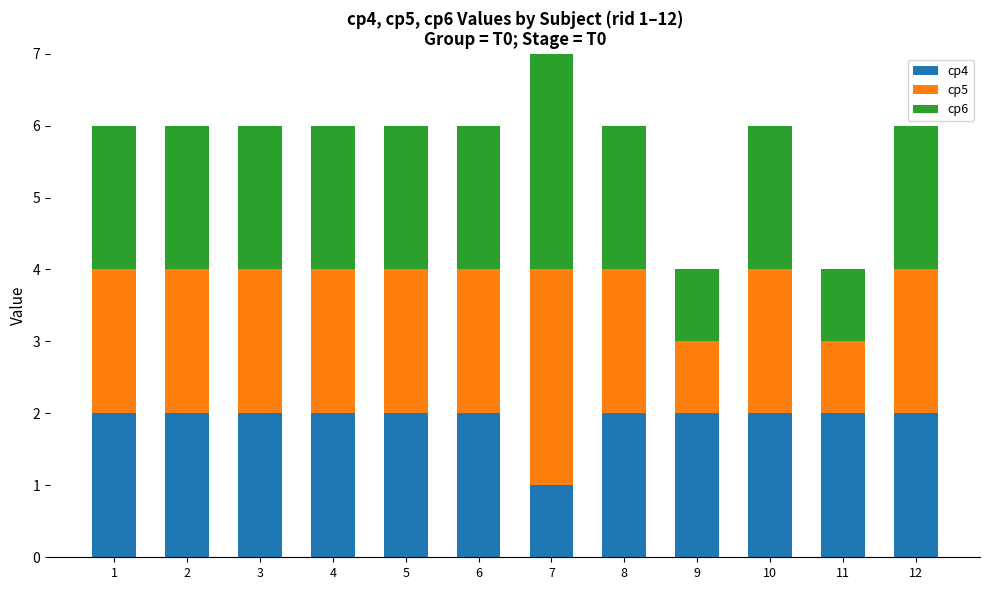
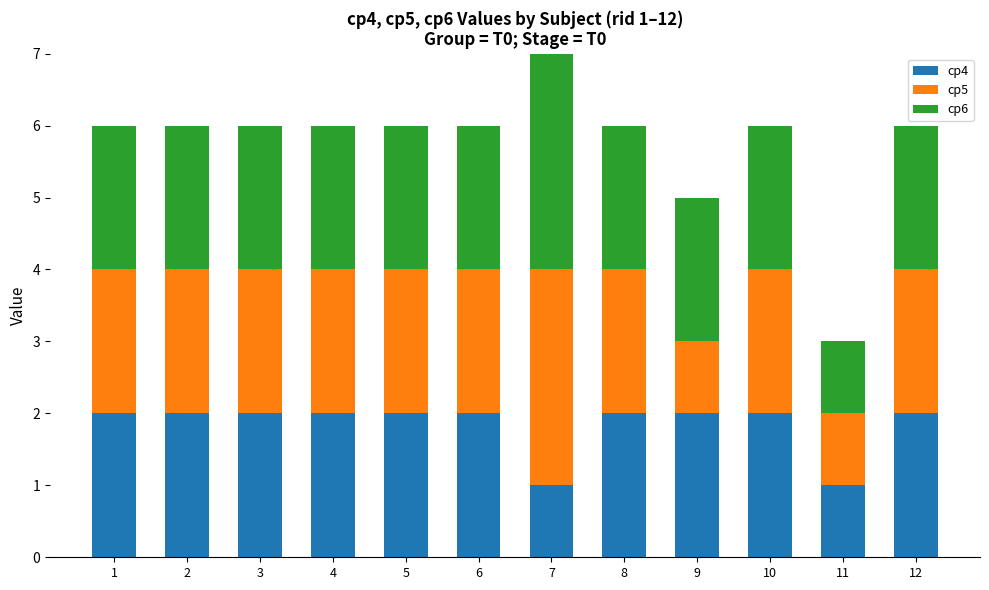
  {
    "cp4": {
      "1": 2,
      "2": 2,
      "3": 2,
      "4": 2,
      "5": 2,
      "6": 2,
      "7": 1,
      "8": 2,
      "9": 2,
      "10": 2,
-     "11": 2,
+     "11": 1,
      "12": 2
    },
    "cp5": {
      "1": 2,
      "2": 2,
      "3": 2,
      "4": 2,
      "5": 2,
      "6": 2,
      "7": 3,
      "8": 2,
      "9": 1,
      "10": 2,
      "11": 1,
      "12": 2
    },
    "cp6": {
      "1": 2,
      "2": 2,
      "3": 2,
      "4": 2,
      "5": 2,
      "6": 2,
      "7": 3,
      "8": 2,
-     "9": 1,
+     "9": 2,
      "10": 2,
      "11": 1,
      "12": 2
    }
  }
